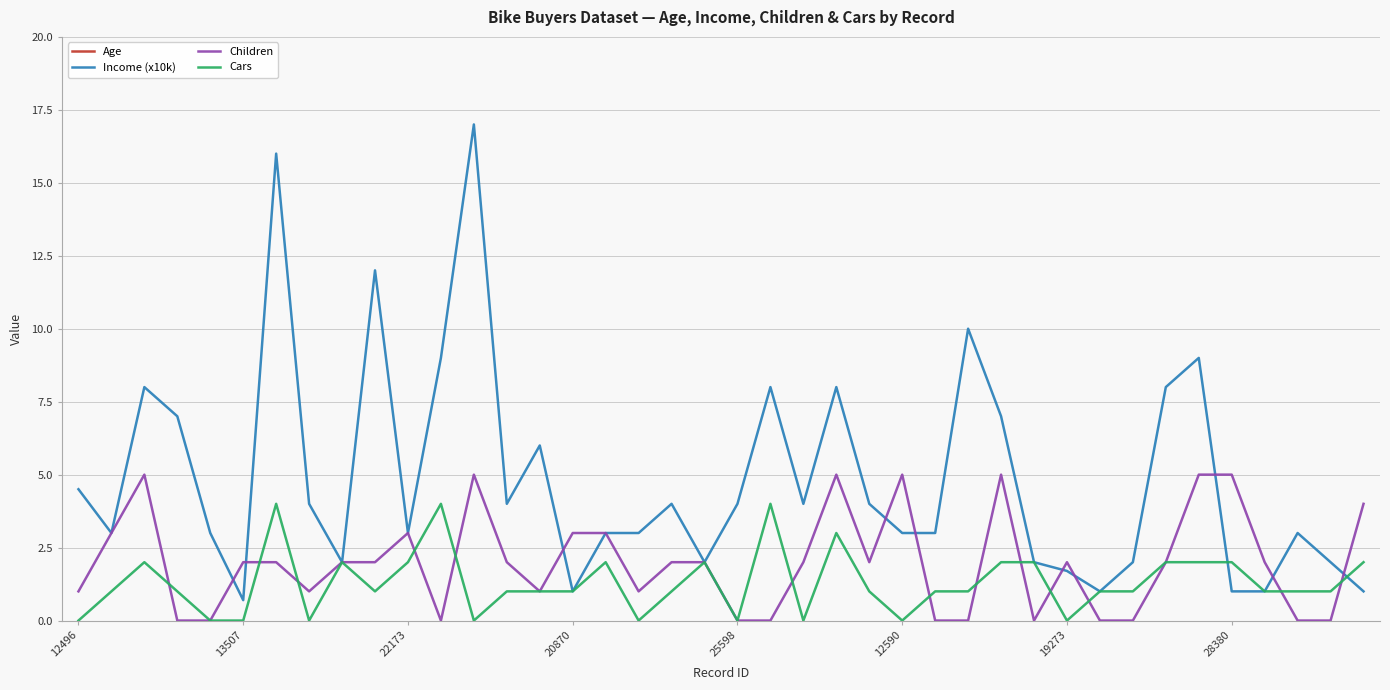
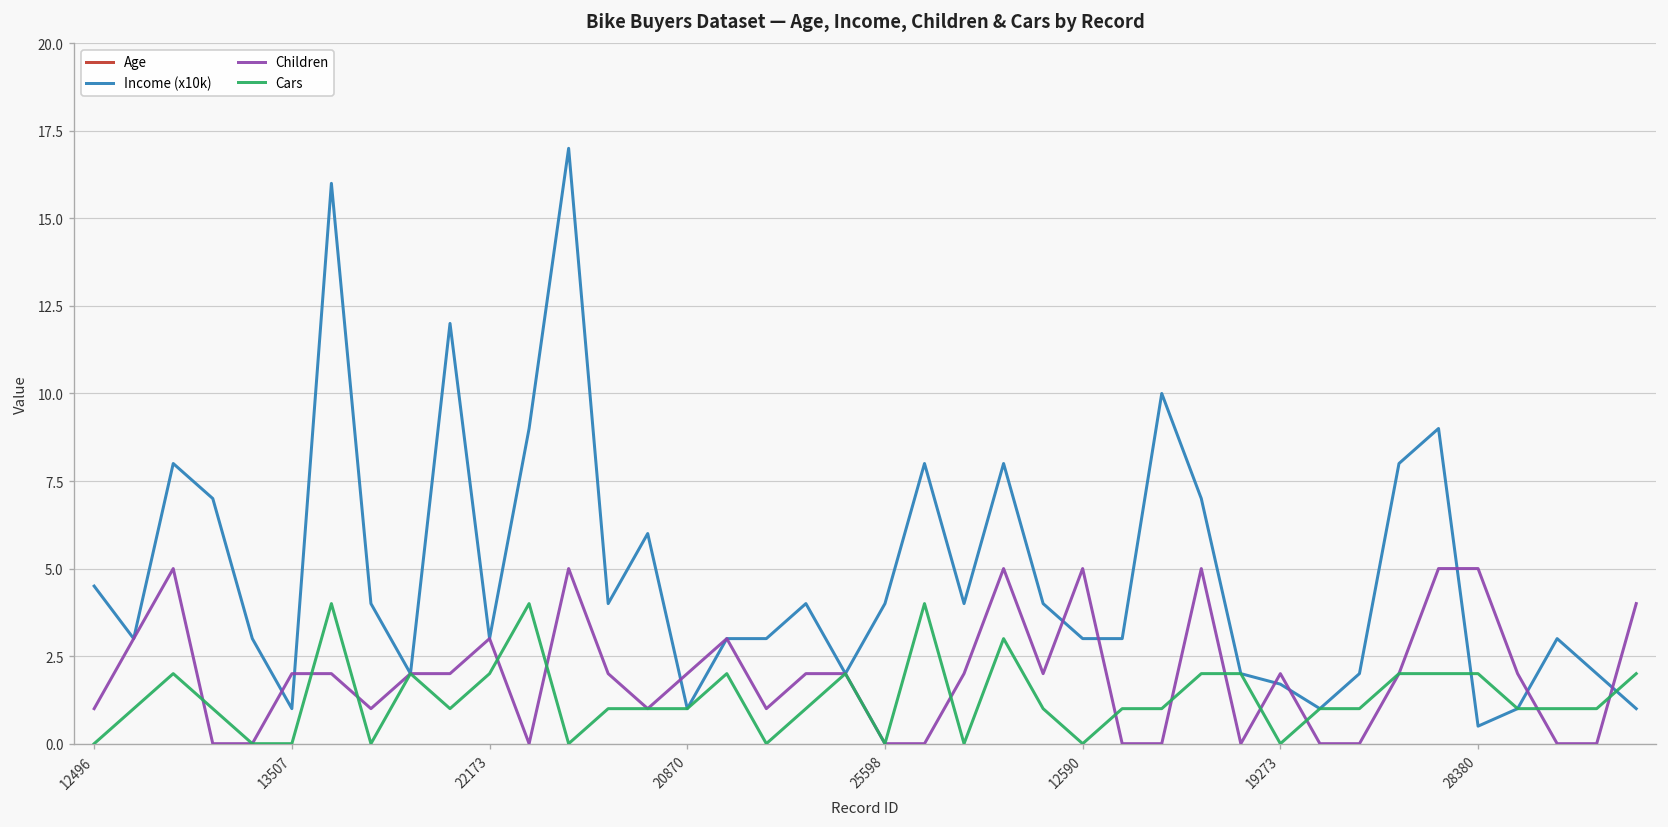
  {
    "Income (x10k)": {
      "12496": 4.5,
-     "13507": 0.7,
+     "13507": 1.0,
      "25598": 4.0,
      "12590": 3.0,
      "19273": 1.7,
-     "28380": 1.0
+     "28380": 0.5
    },
    "Children": {
      "12496": 1,
      "13507": 2,
-     "20870": 3,
+     "20870": 2,
      "12590": 5,
      "19273": 2,
      "28380": 5
    },
    "Cars": {
      "12496": 0.0,
      "13507": 0.0,
      "22173": 2.0,
      "12590": 0.0,
      "19273": 0.0,
      "28380": 2.0
    }
  }
